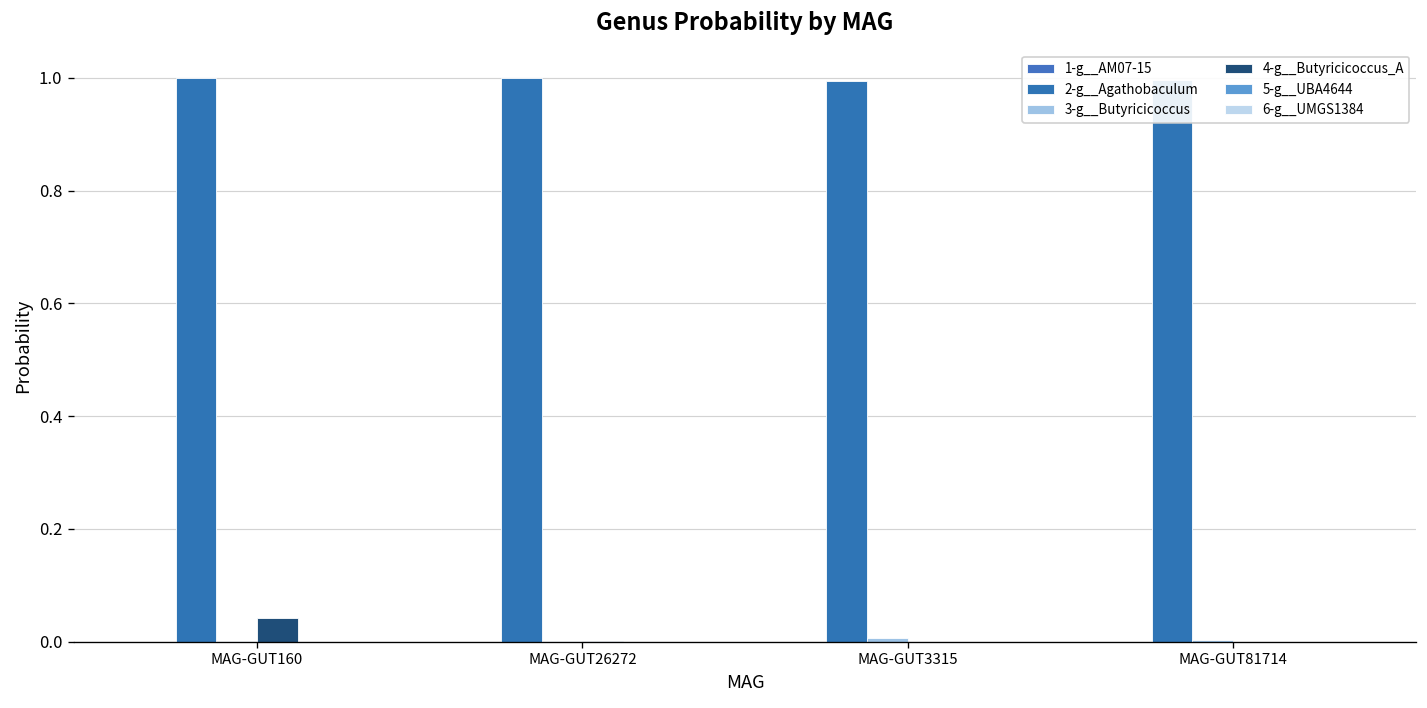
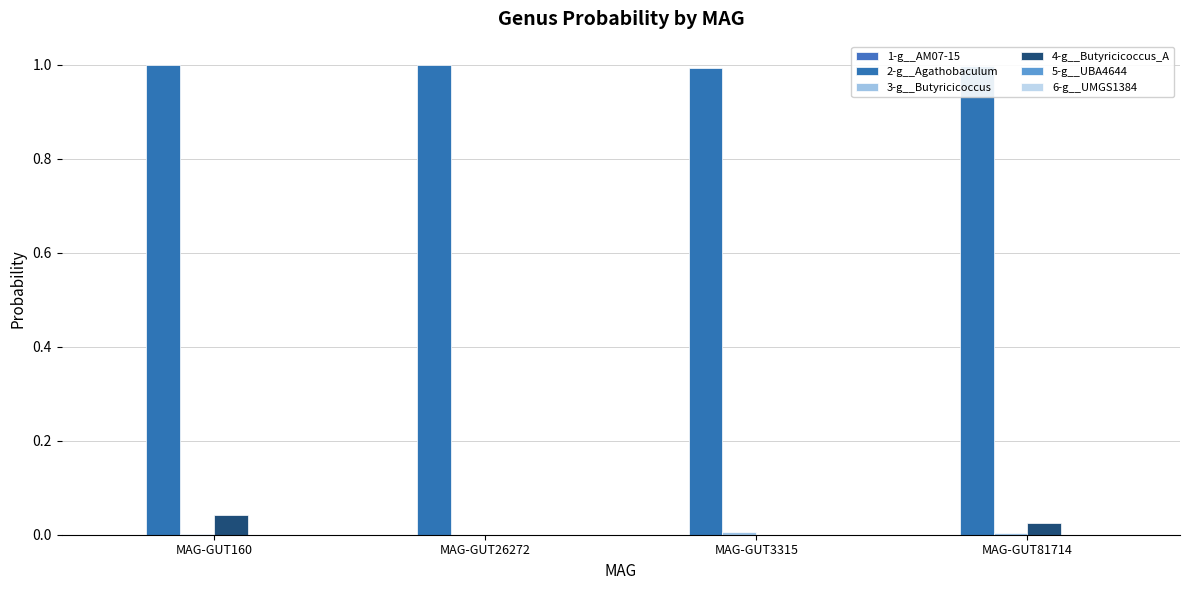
  {
    "4-g__Butyricicoccus_A": {
      "MAG-GUT160": 0.04,
-     "MAG-GUT81714": 0.00
+     "MAG-GUT81714": 0.02
    }
  }
